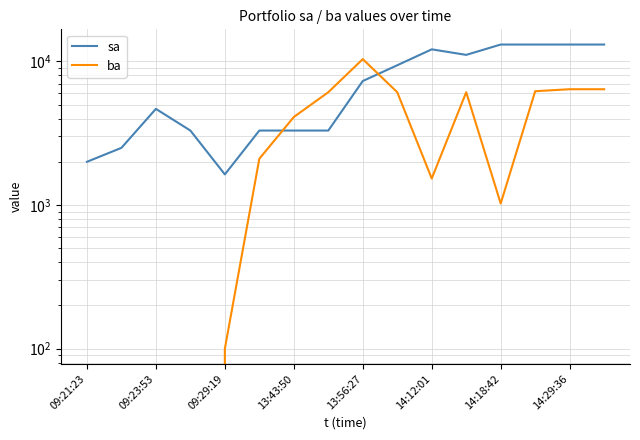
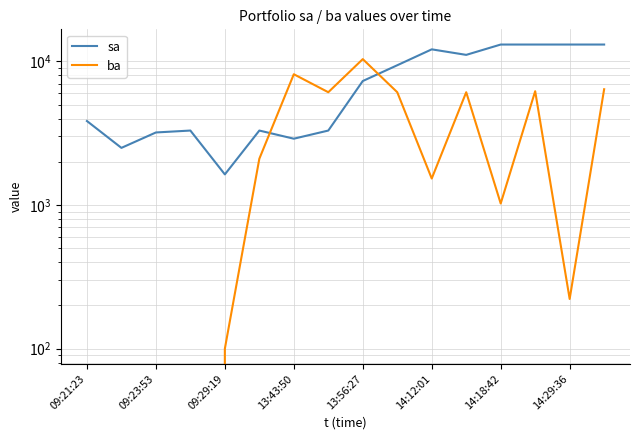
  {
    "sa": {
-     "09:21:23": 2000,
-     "09:23:53": 4700,
+     "09:21:23": 3800,
+     "09:23:53": 3200,
      "09:29:19": 1600,
-     "13:43:50": 3300,
+     "13:43:50": 2900,
      "13:56:27": 7000,
      "14:12:01": 12000,
      "14:18:42": 13000,
      "14:29:36": 13000
    },
    "ba": {
      "09:29:19": 100,
-     "13:43:50": 4100,
+     "13:43:50": 8000,
      "13:56:27": 10000,
      "14:12:01": 1500,
      "14:18:42": 1000,
-     "14:29:36": 6000
+     "14:29:36": 220
    }
  }
